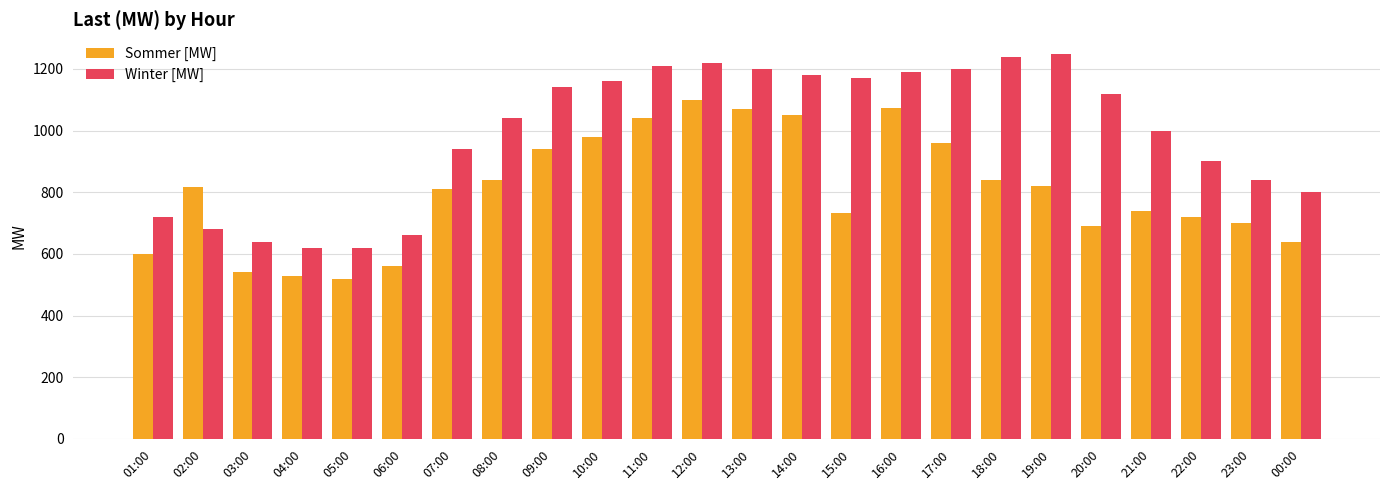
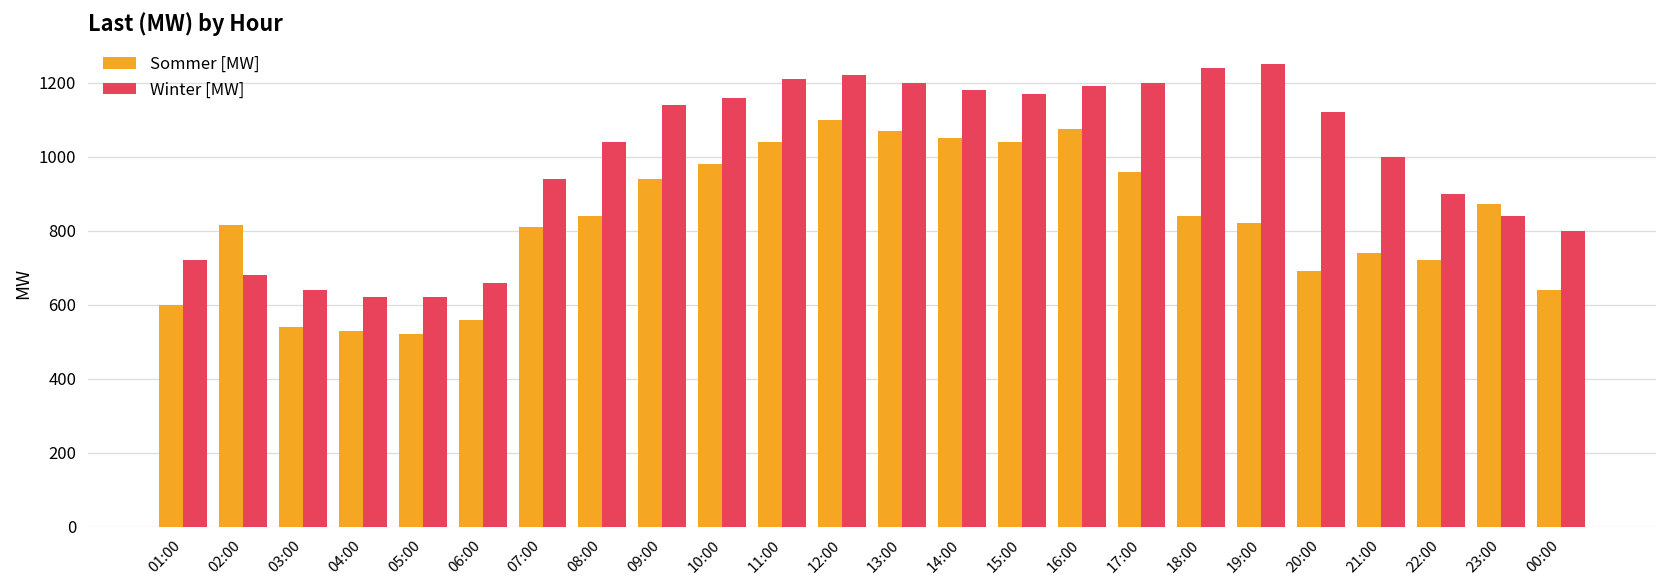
  {
    "Sommer [MW]": {
      "01:00": 600,
      "02:00": 820,
      "03:00": 540,
      "04:00": 530,
      "05:00": 520,
      "06:00": 560,
      "07:00": 810,
      "08:00": 840,
      "09:00": 940,
      "10:00": 980,
      "11:00": 1040,
      "12:00": 1100,
      "13:00": 1070,
      "14:00": 1050,
-     "15:00": 730,
+     "15:00": 1040,
      "16:00": 1070,
      "17:00": 960,
      "18:00": 840,
      "19:00": 820,
      "20:00": 690,
      "21:00": 740,
      "22:00": 720,
-     "23:00": 700,
+     "23:00": 870,
      "00:00": 640
    },
    "Winter [MW]": {
      "01:00": 720,
      "02:00": 680,
      "03:00": 640,
      "04:00": 620,
      "05:00": 620,
      "06:00": 660,
      "07:00": 940,
      "08:00": 1040,
      "09:00": 1140,
      "10:00": 1160,
      "11:00": 1210,
      "12:00": 1220,
      "13:00": 1200,
      "14:00": 1180,
      "15:00": 1170,
      "16:00": 1190,
      "17:00": 1200,
      "18:00": 1240,
      "19:00": 1250,
      "20:00": 1120,
      "21:00": 1000,
      "22:00": 900,
      "23:00": 840,
      "00:00": 800
    }
  }
